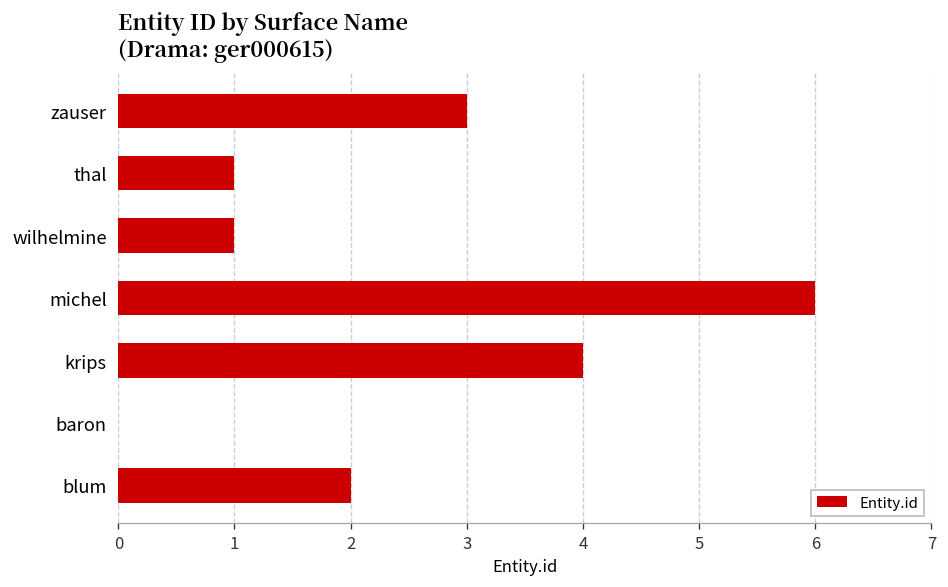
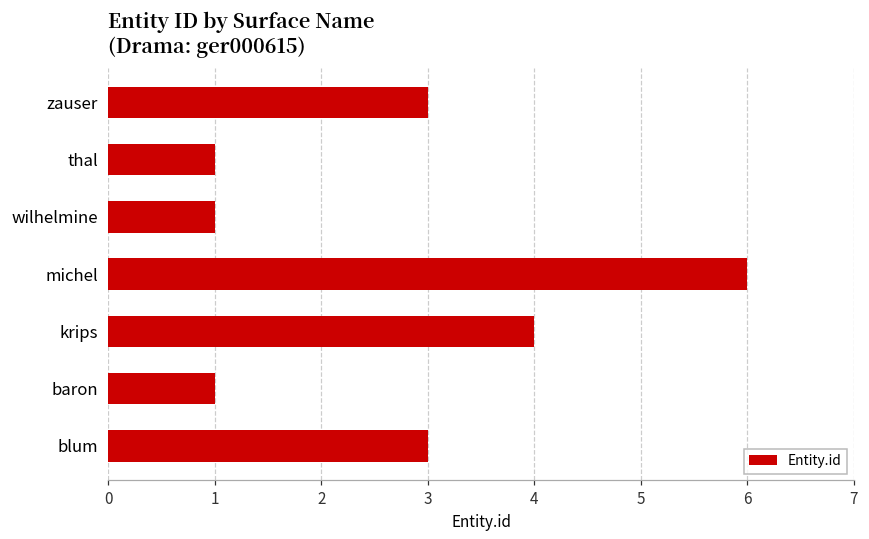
  {
    "zauser": 3,
    "thal": 1,
    "wilhelmine": 1,
    "michel": 6,
    "krips": 4,
-   "baron": 0,
-   "blum": 2
+   "baron": 1,
+   "blum": 3
  }
